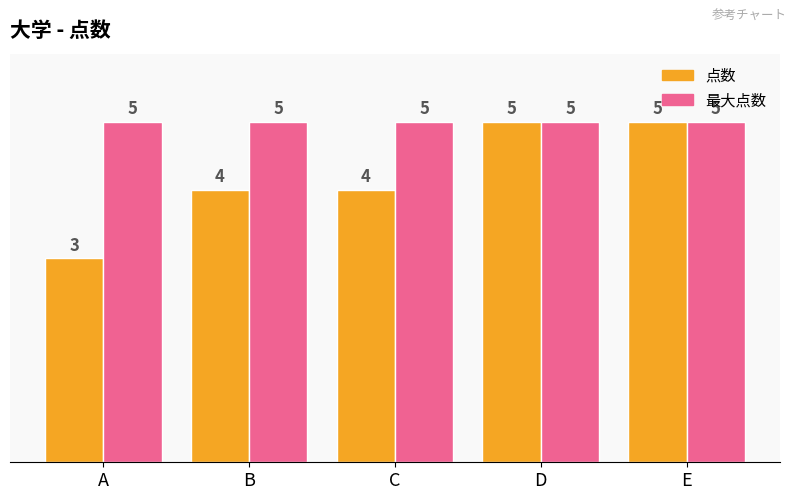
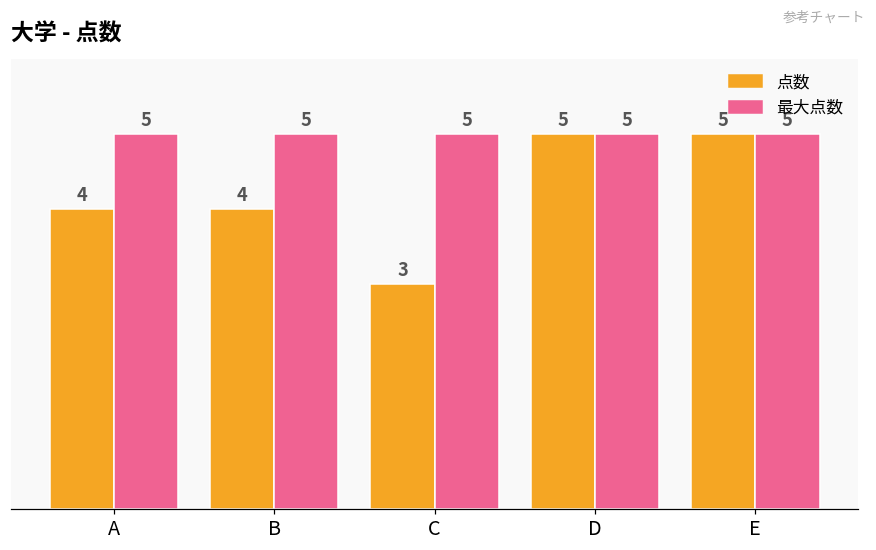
  {
    "点数": {
-     "A": 3,
+     "A": 4,
      "B": 4,
-     "C": 4,
+     "C": 3,
      "D": 5,
      "E": 5
    },
    "最大点数": {
      "A": 5,
      "B": 5,
      "C": 5,
      "D": 5,
      "E": 5
    }
  }
